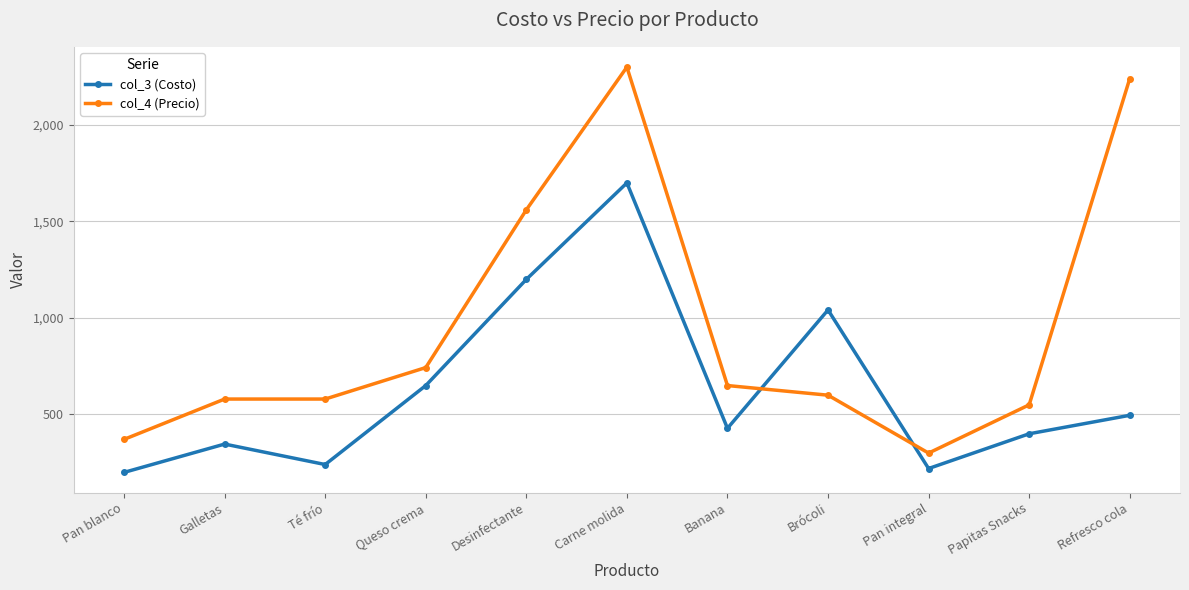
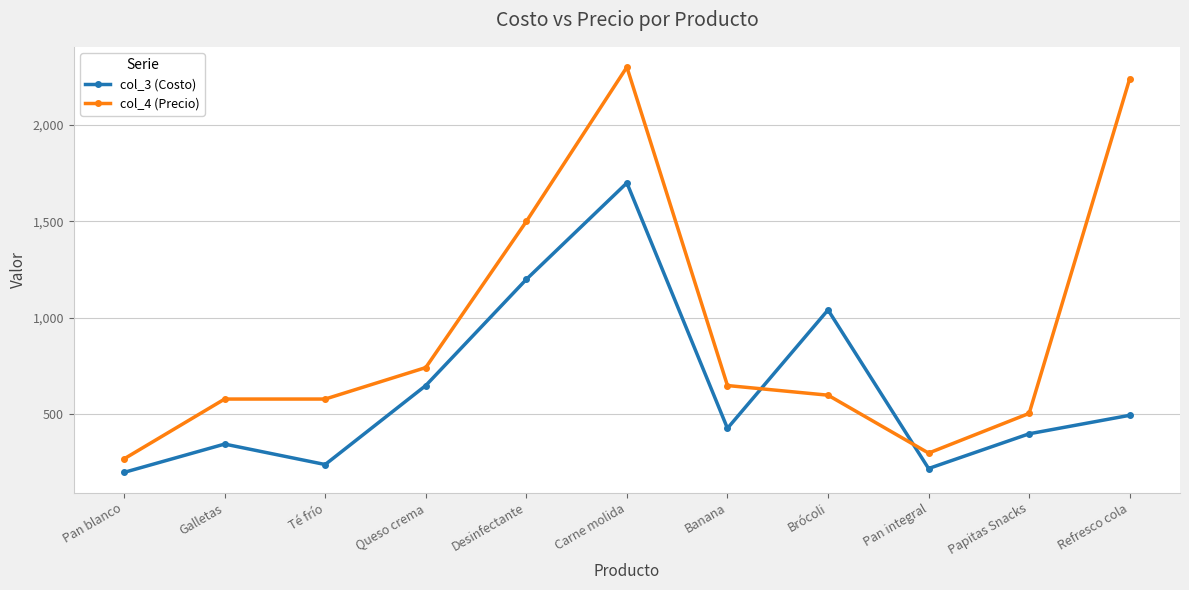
  {
    "col_3 (Costo)": {
      "Pan blanco": "200",
      "Galletas": "350",
      "Té frío": "240",
      "Queso crema": "650",
      "Desinfectante": "1,200",
      "Carne molida": "1,700",
      "Banana": "430",
      "Brócoli": "1,040",
      "Pan integral": "220",
      "Papitas Snacks": "400",
      "Refresco cola": "500"
    },
    "col_4 (Precio)": {
-     "Pan blanco": "370",
+     "Pan blanco": "270",
      "Galletas": "580",
      "Té frío": "580",
      "Queso crema": "740",
-     "Desinfectante": "1,560",
+     "Desinfectante": "1,500",
      "Carne molida": "2,300",
      "Banana": "650",
      "Brócoli": "600",
      "Pan integral": "300",
-     "Papitas Snacks": "550",
+     "Papitas Snacks": "510",
      "Refresco cola": "2,240"
    }
  }
